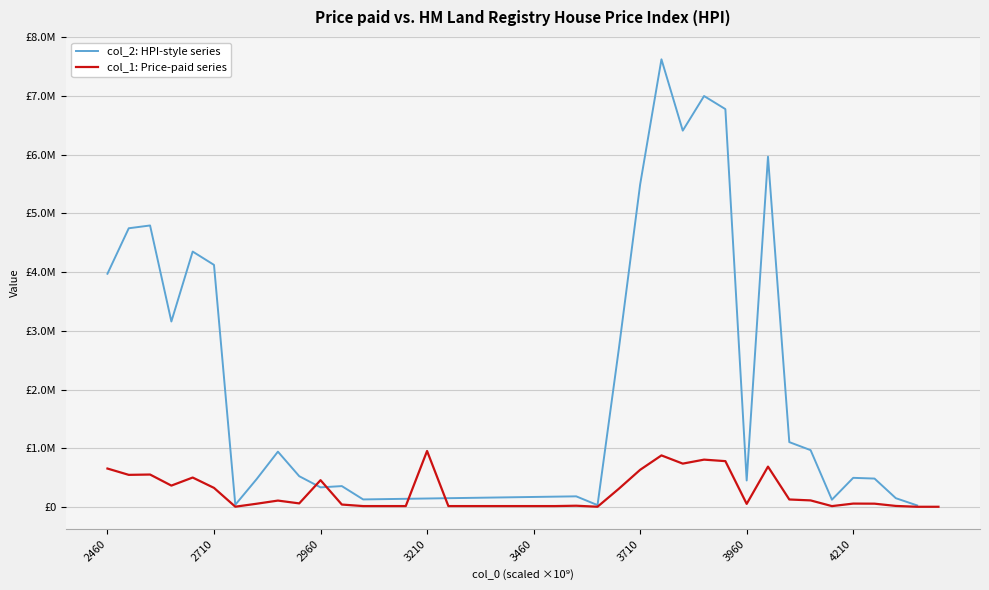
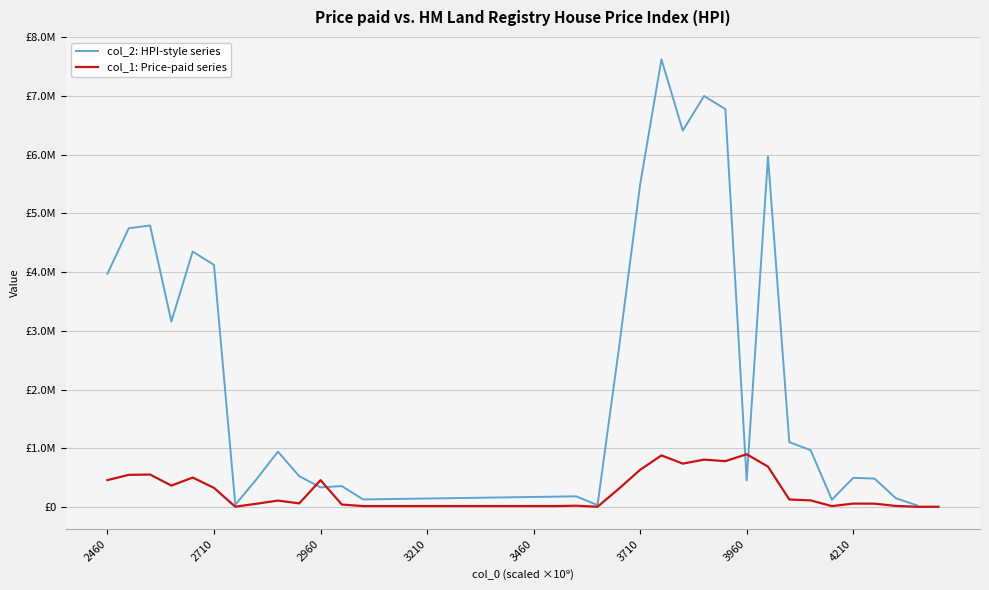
  {
    "col_2: HPI-style series": {
      "2460": "£4000000",
      "2710": "£4100000",
      "2960": "£300000",
      "3710": "£5500000",
      "3960": "£500000",
      "4210": "£500000"
    },
    "col_1: Price-paid series": {
-     "2460": "£700000",
+     "2460": "£500000",
      "2710": "£300000",
      "2960": "£500000",
-     "3210": "£1000000",
+     "3210": "£0",
      "3460": "£0",
      "3710": "£600000",
-     "3960": "£100000",
+     "3960": "£900000",
      "4210": "£100000"
    }
  }
